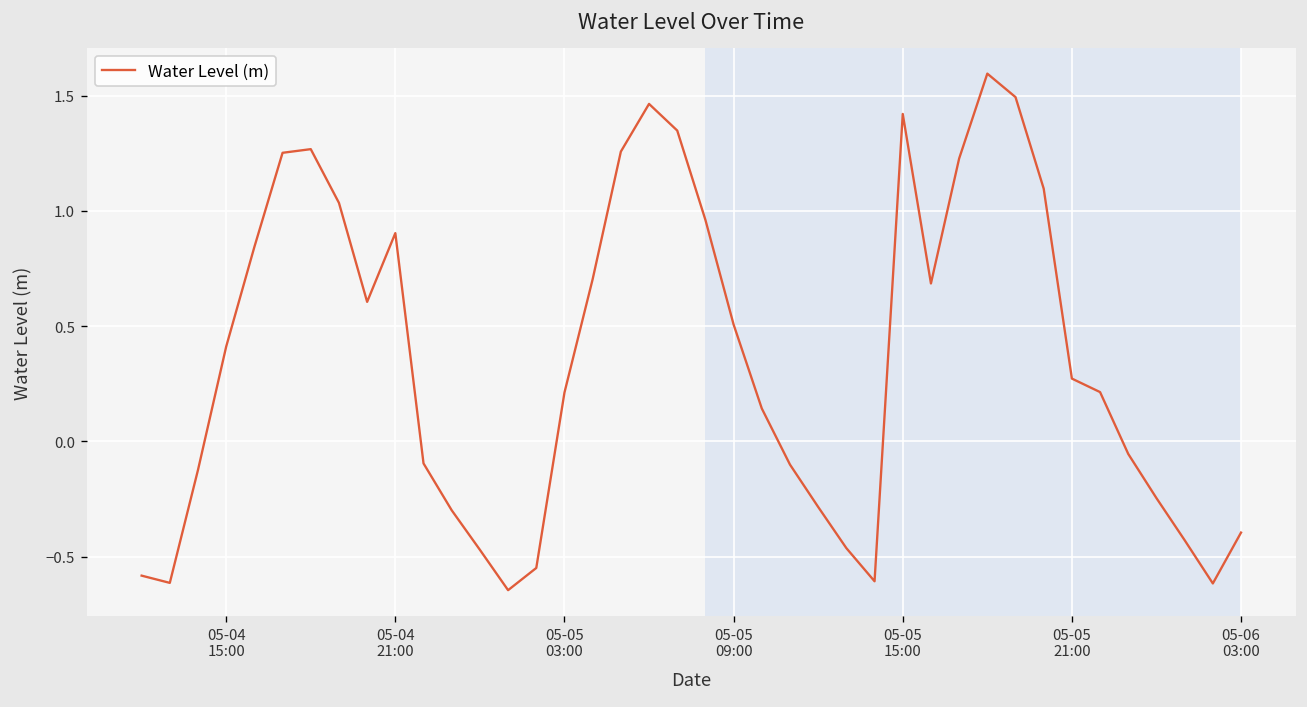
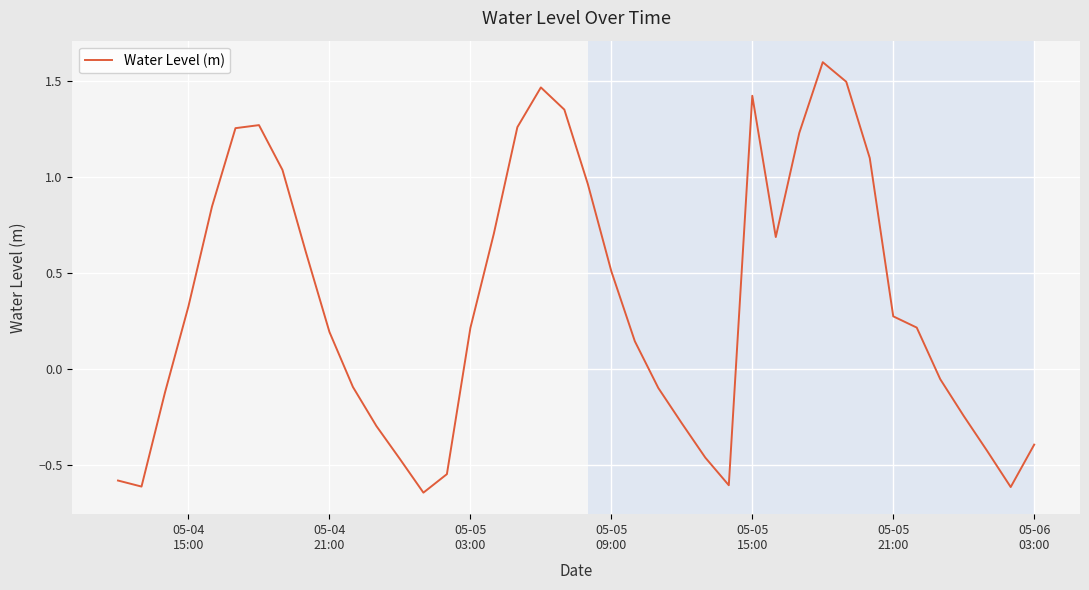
  {
-   "05-04 15:00": 0.41,
-   "05-04 21:00": 0.90,
+   "05-04 15:00": 0.33,
+   "05-04 21:00": 0.19,
    "05-05 03:00": 0.21,
    "05-05 09:00": 0.51,
    "05-05 15:00": 1.42,
    "05-05 21:00": 0.27,
    "05-06 03:00": -0.40
  }
